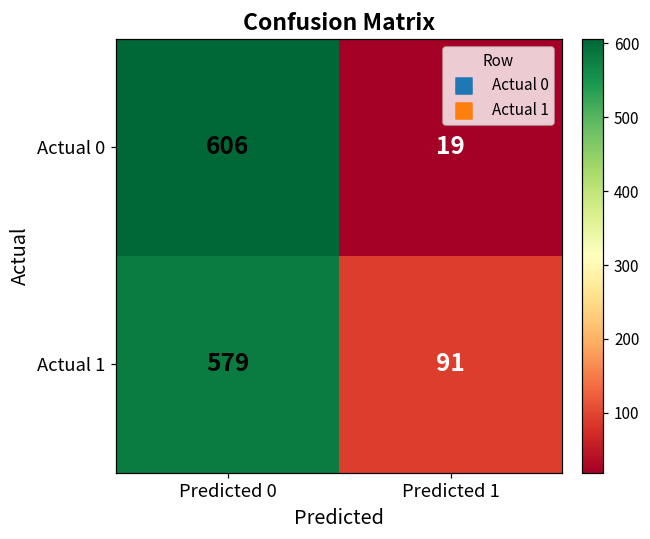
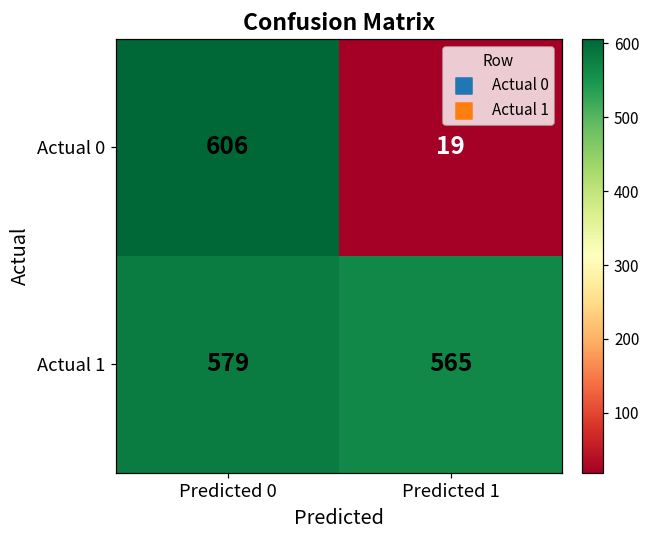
  {
    "Actual 0": {
      "Predicted 0": 606,
      "Predicted 1": 19
    },
    "Actual 1": {
      "Predicted 0": 579,
-     "Predicted 1": 91
+     "Predicted 1": 565
    }
  }
